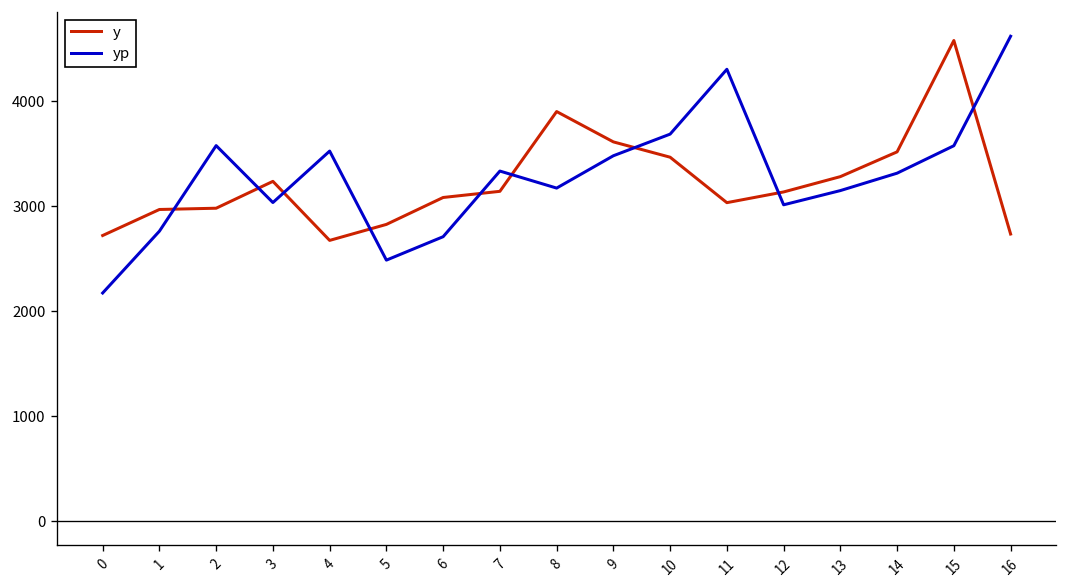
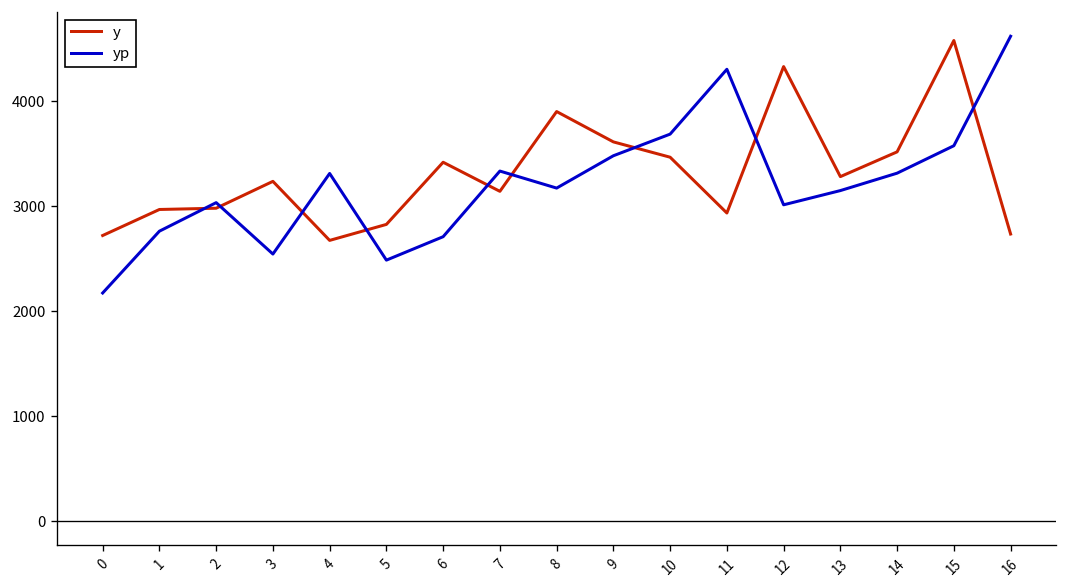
  {
    "y": {
      "0": 2700,
      "1": 3000,
      "2": 3000,
      "3": 3200,
      "4": 2700,
      "5": 2800,
-     "6": 3100,
+     "6": 3400,
      "7": 3100,
      "8": 3900,
      "9": 3600,
      "10": 3500,
-     "11": 3000,
-     "12": 3100,
+     "11": 2900,
+     "12": 4300,
      "13": 3300,
      "14": 3500,
      "15": 4600,
      "16": 2700
    },
    "yp": {
      "0": 2200,
      "1": 2800,
-     "2": 3600,
-     "3": 3000,
-     "4": 3500,
+     "2": 3000,
+     "3": 2500,
+     "4": 3300,
      "5": 2500,
      "6": 2700,
      "7": 3300,
      "8": 3200,
      "9": 3500,
      "10": 3700,
      "11": 4300,
      "12": 3000,
      "13": 3100,
      "14": 3300,
      "15": 3600,
      "16": 4600
    }
  }
